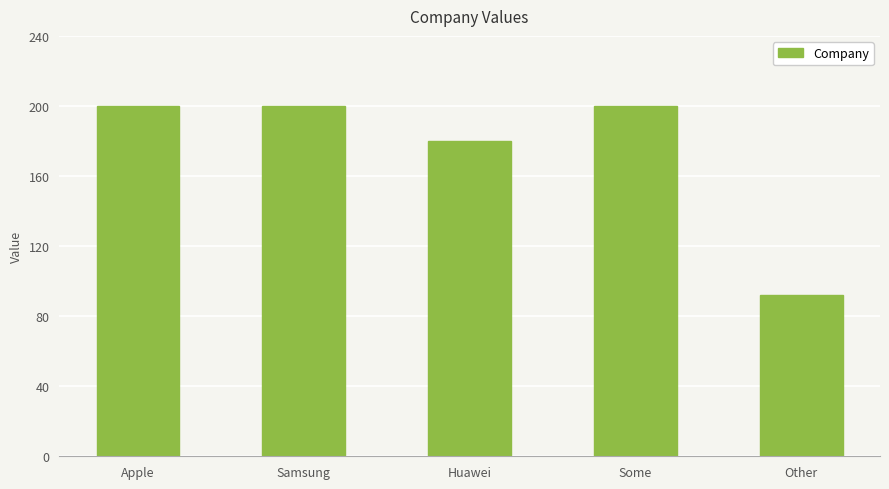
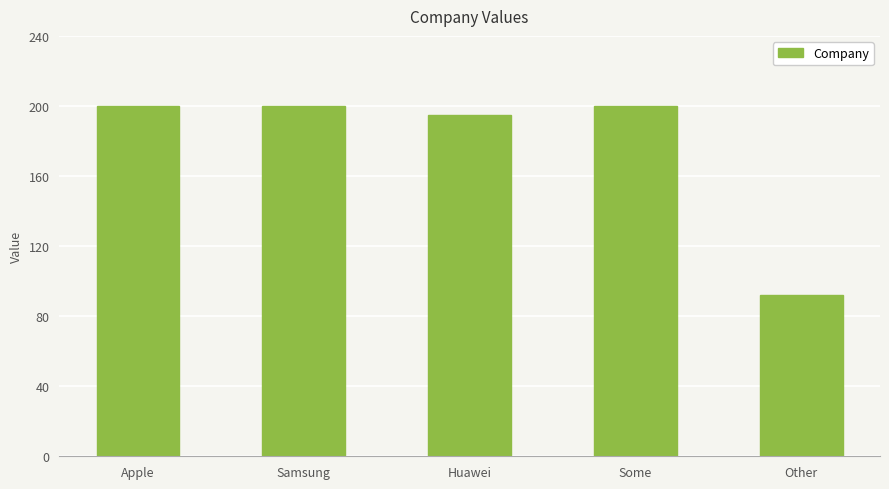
  {
    "Apple": 200,
    "Samsung": 200,
-   "Huawei": 180,
+   "Huawei": 195,
    "Some": 200,
    "Other": 92
  }
